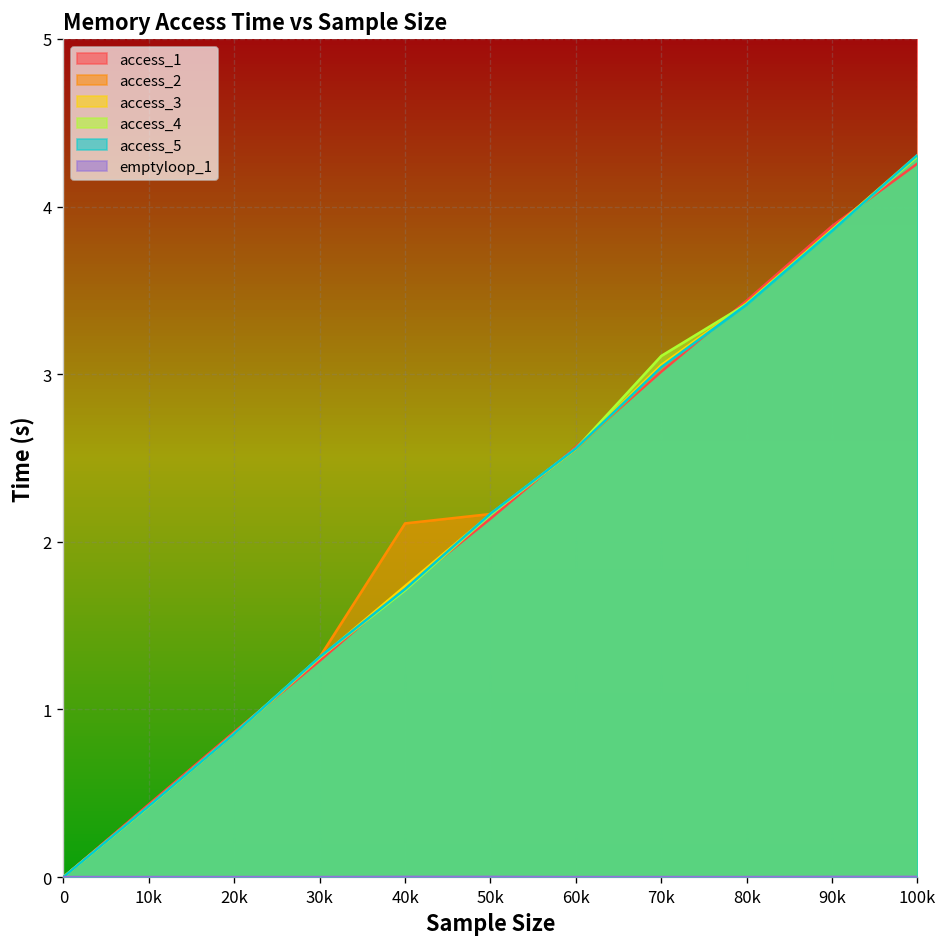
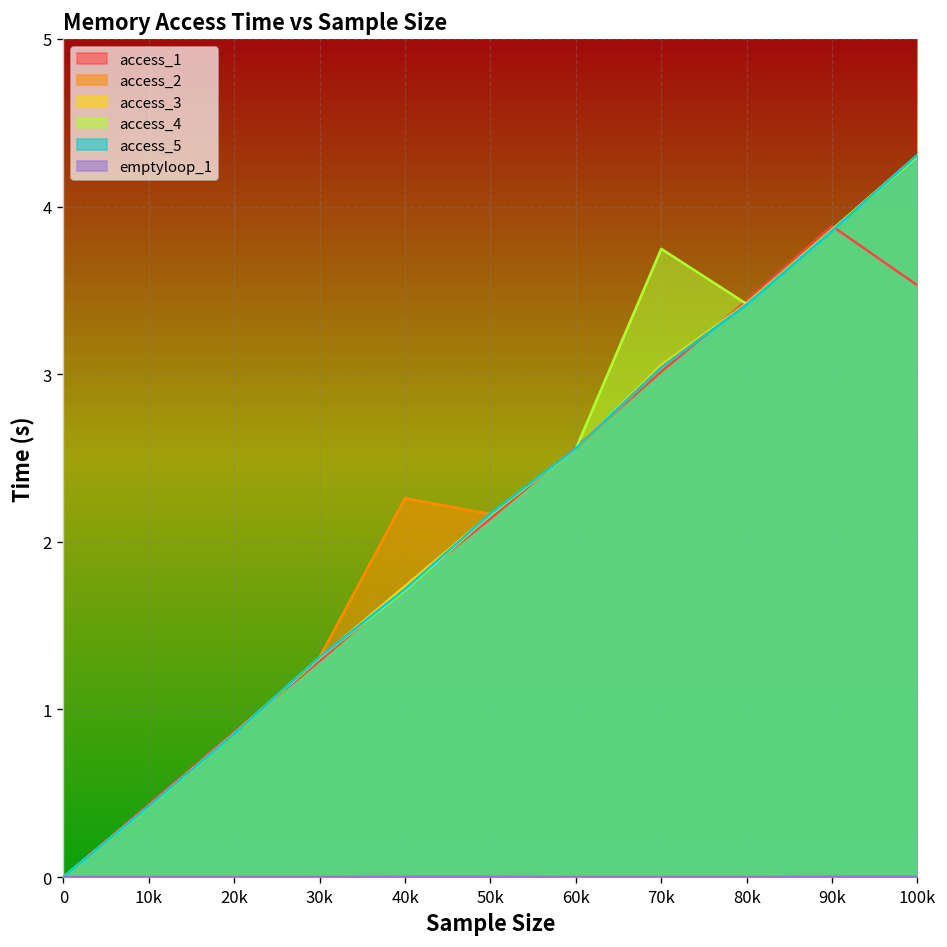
  {
    "access_1": {
      "50k": 2.14,
      "70k": 3.02,
      "90k": 3.88,
-     "100k": 4.26
+     "100k": 3.53
    },
    "access_2": {
-     "40k": 2.11
+     "40k": 2.26
    },
    "access_4": {
-     "70k": 3.11
+     "70k": 3.75
    },
    "emptyloop_1": {
      "10k": 0.00,
      "20k": 0.00,
      "30k": 0.00,
      "40k": 0.00,
      "50k": 0.00,
      "60k": 0.00,
      "70k": 0.00,
      "80k": 0.00,
      "90k": 0.00,
      "100k": 0.00
    }
  }
